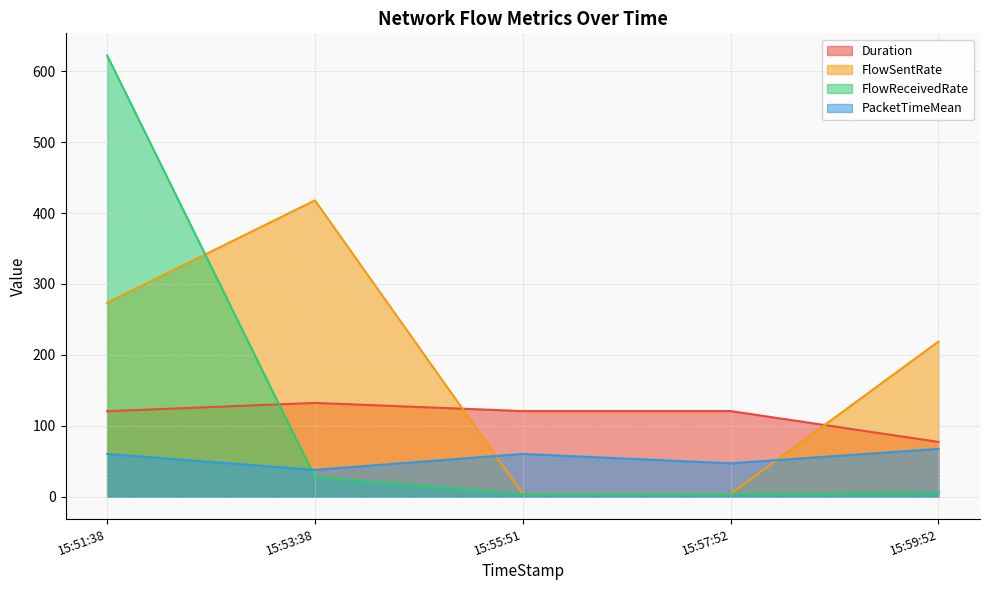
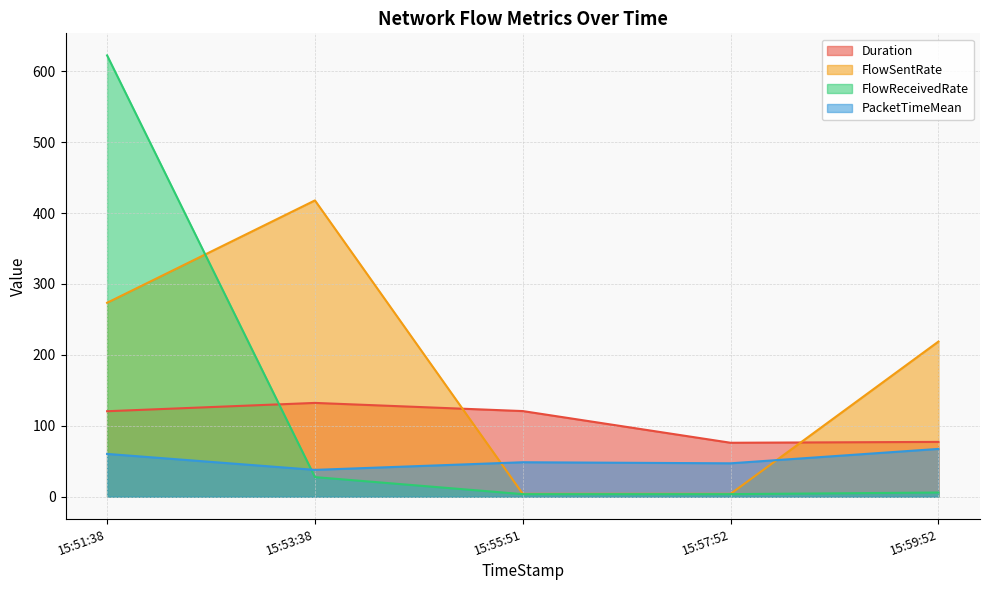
  {
    "Duration": {
      "15:51:38": 120,
      "15:53:38": 130,
      "15:55:51": 120,
-     "15:57:52": 120,
+     "15:57:52": 80,
      "15:59:52": 80
    },
    "FlowSentRate": {
      "15:51:38": 270,
      "15:53:38": 420,
      "15:59:52": 220
    },
    "FlowReceivedRate": {
      "15:51:38": 620,
      "15:53:38": 30,
      "15:59:52": 10
    },
    "PacketTimeMean": {
      "15:51:38": 60,
      "15:53:38": 40,
-     "15:55:51": 60,
+     "15:55:51": 50,
      "15:57:52": 50,
      "15:59:52": 70
    }
  }
